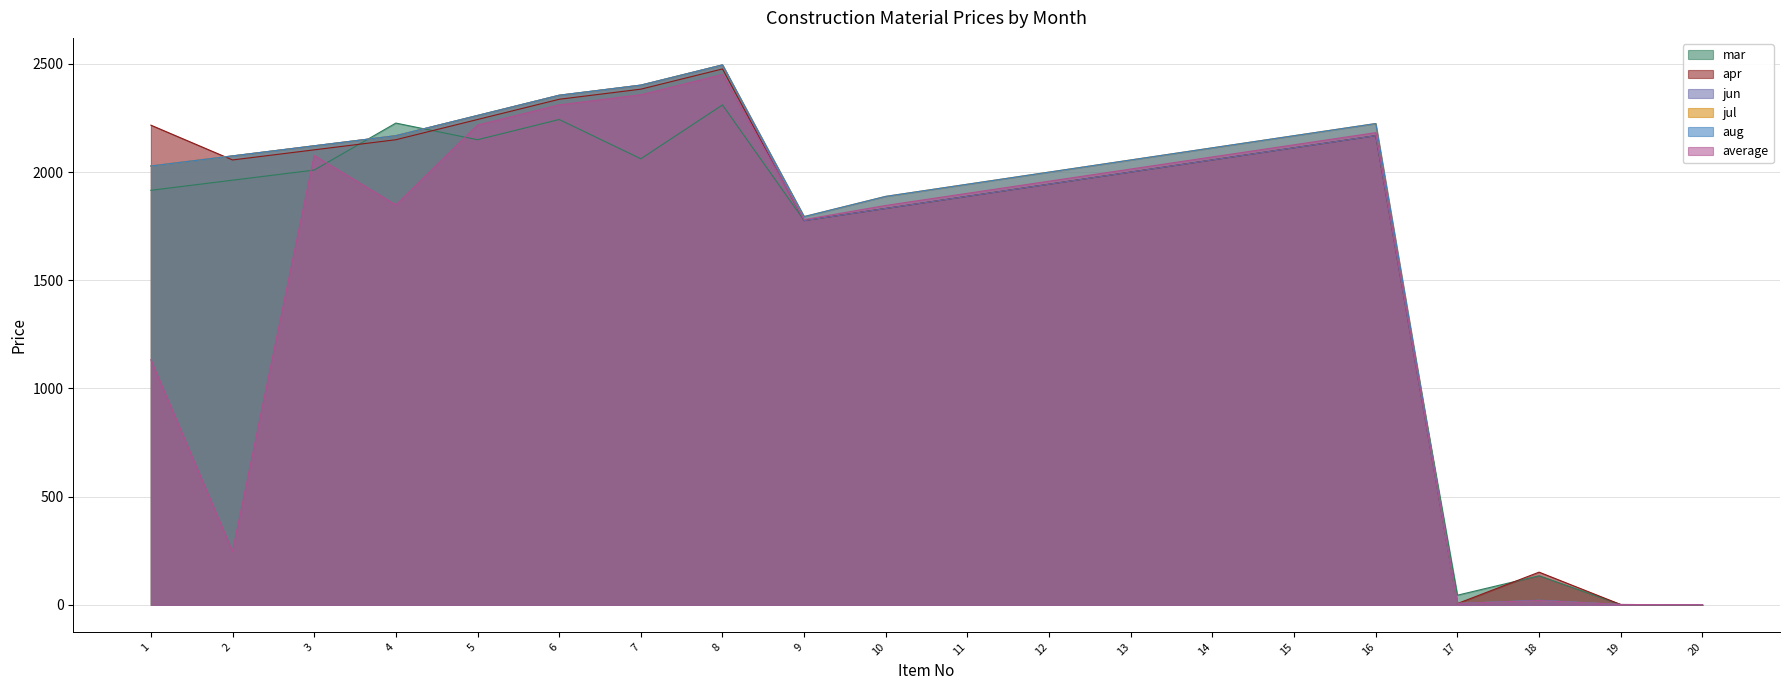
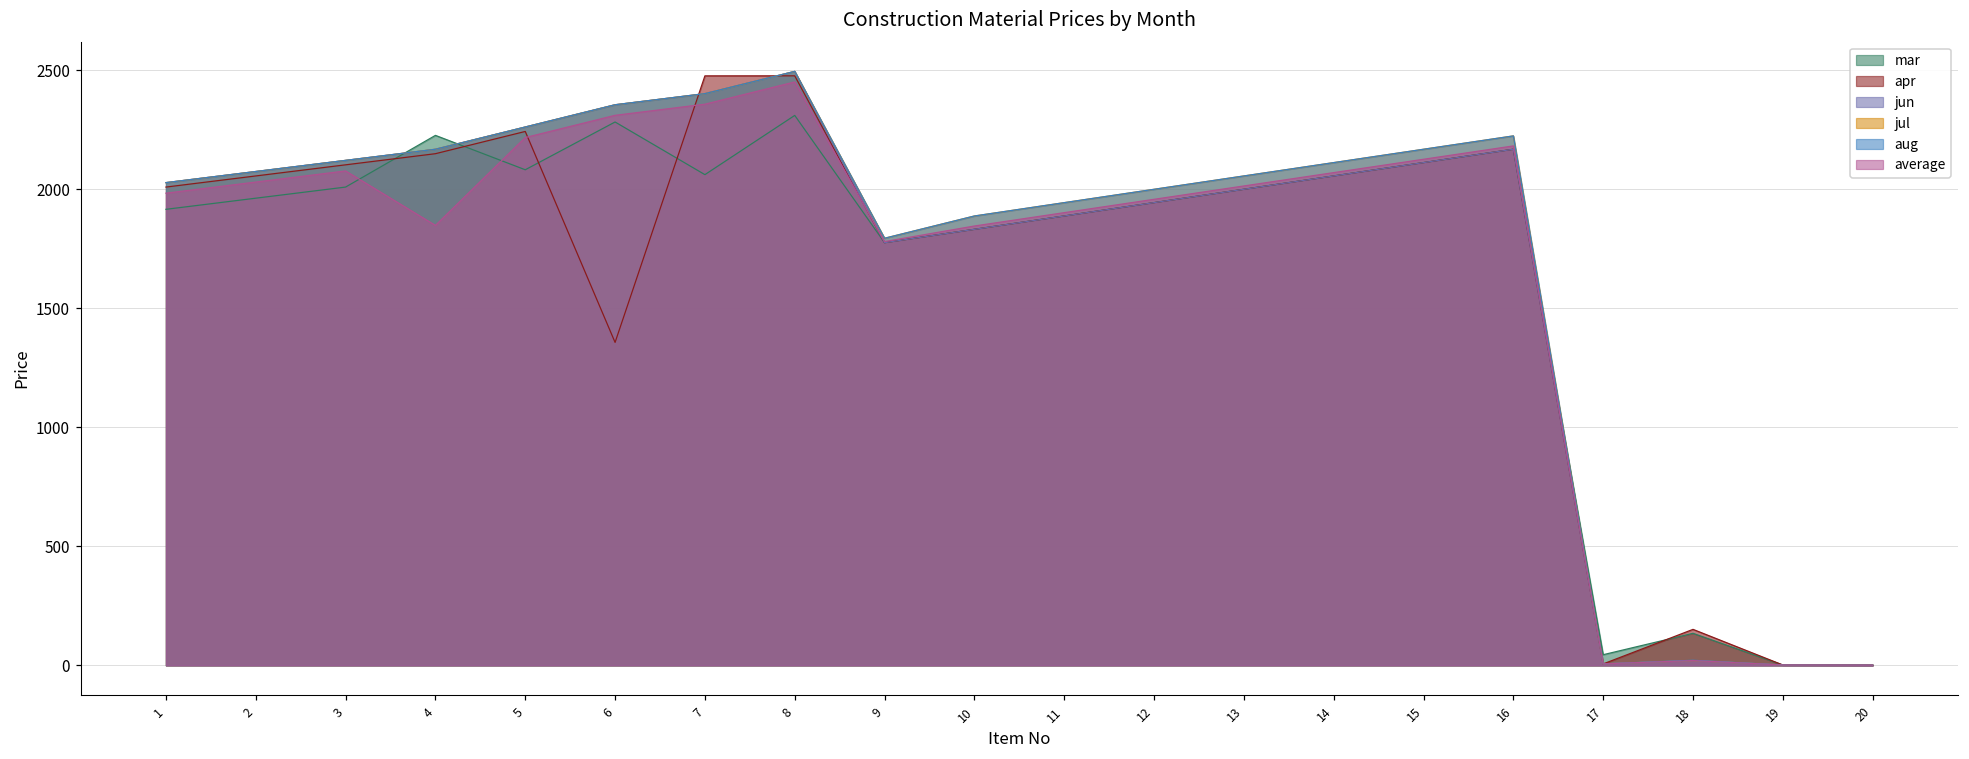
  {
    "mar": {
      "1": 1920,
      "2": 1960,
      "3": 2010,
      "4": 2230,
-     "5": 2150,
-     "6": 2240,
+     "5": 2080,
+     "6": 2280,
      "7": 2060,
      "8": 2310,
      "17": 40,
      "18": 130
    },
    "apr": {
-     "1": 2220,
+     "1": 2010,
      "2": 2060,
      "3": 2100,
      "4": 2150,
      "5": 2240,
-     "6": 2340,
-     "7": 2380,
+     "6": 1360,
+     "7": 2480,
      "8": 2480,
      "18": 150
    },
    "average": {
-     "1": 1130,
-     "2": 250,
+     "1": 1980,
+     "2": 2030,
      "3": 2080,
      "4": 1850,
      "5": 2220,
      "6": 2310,
      "7": 2360,
      "8": 2450,
      "10": 1850,
      "11": 1900,
      "12": 1960,
      "13": 2010,
      "14": 2070,
      "15": 2130,
      "16": 2180
    }
  }
